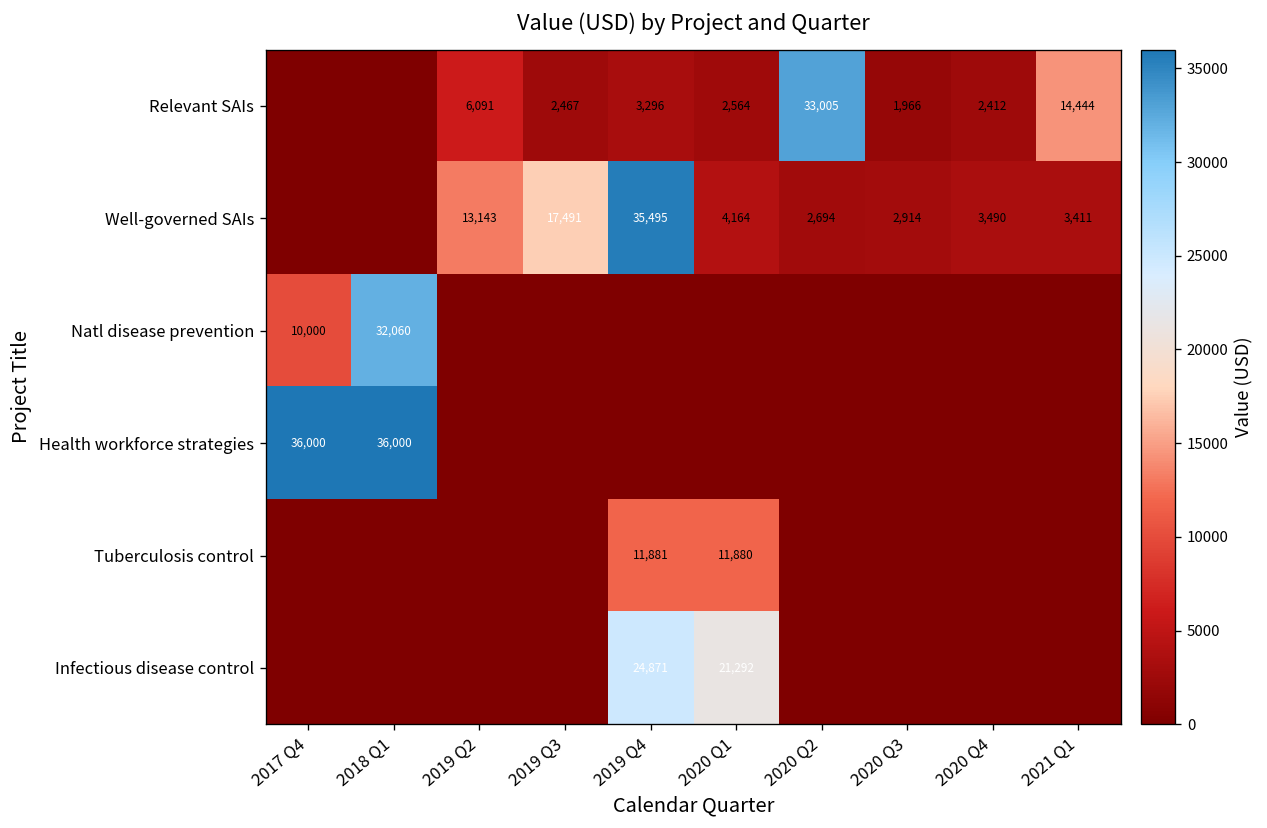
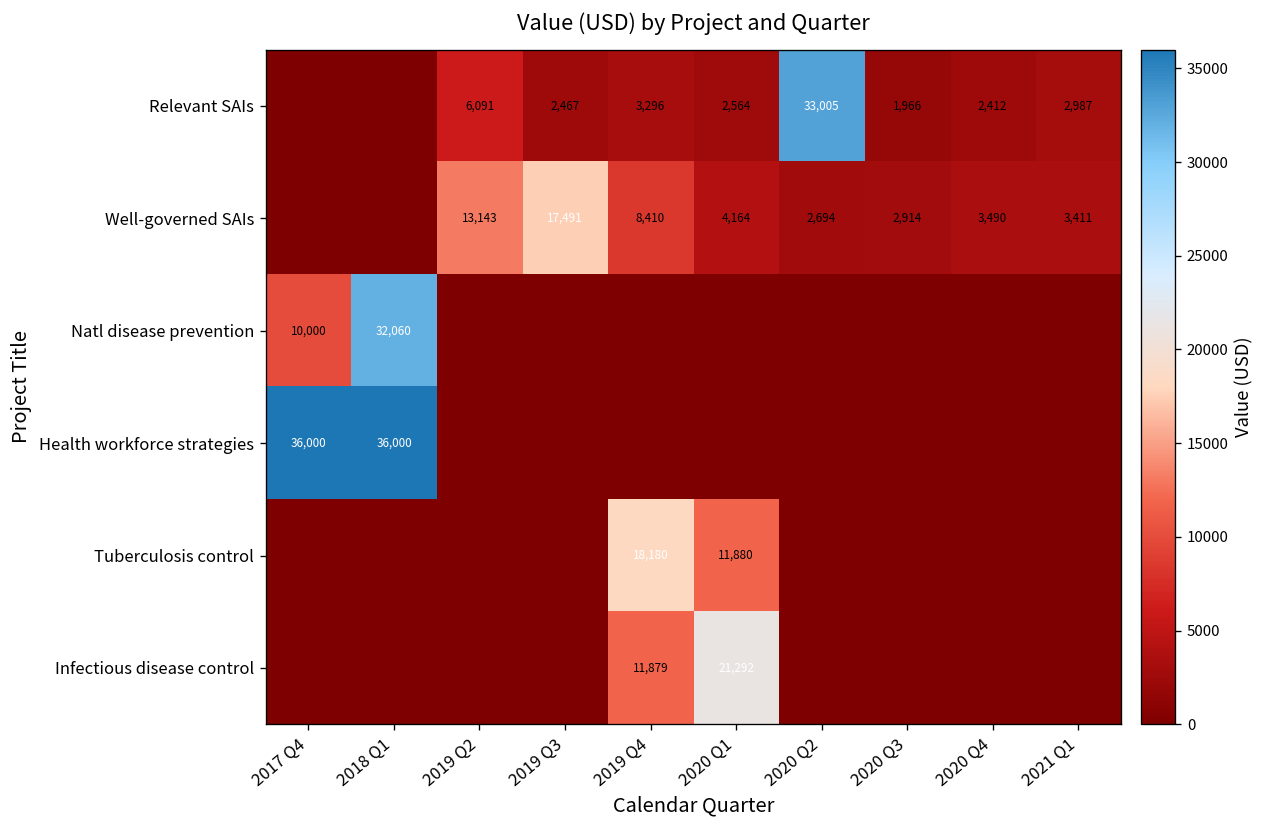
  {
    "Relevant SAIs": {
      "2019 Q2": "6,091",
      "2019 Q3": "2,467",
      "2019 Q4": "3,296",
      "2020 Q1": "2,564",
      "2020 Q2": "33,005",
      "2020 Q3": "1,966",
      "2020 Q4": "2,412",
-     "2021 Q1": "14,444"
+     "2021 Q1": "2,987"
    },
    "Well-governed SAIs": {
      "2019 Q2": "13,143",
      "2019 Q3": "17,491",
-     "2019 Q4": "35,495",
+     "2019 Q4": "8,410",
      "2020 Q1": "4,164",
      "2020 Q2": "2,694",
      "2020 Q3": "2,914",
      "2020 Q4": "3,490",
      "2021 Q1": "3,411"
    },
    "Natl disease prevention": {
      "2017 Q4": "10,000",
      "2018 Q1": "32,060"
    },
    "Health workforce strategies": {
      "2017 Q4": "36,000",
      "2018 Q1": "36,000"
    },
    "Tuberculosis control": {
-     "2019 Q4": "11,881",
+     "2019 Q4": "18,180",
      "2020 Q1": "11,880"
    },
    "Infectious disease control": {
-     "2019 Q4": "24,871"
+     "2019 Q4": "11,879"
    }
  }
